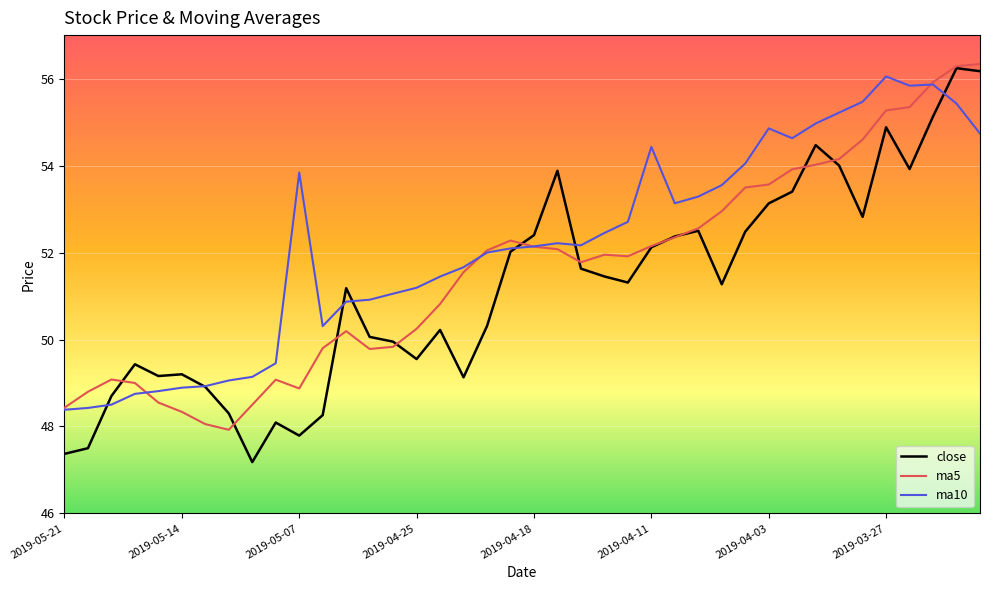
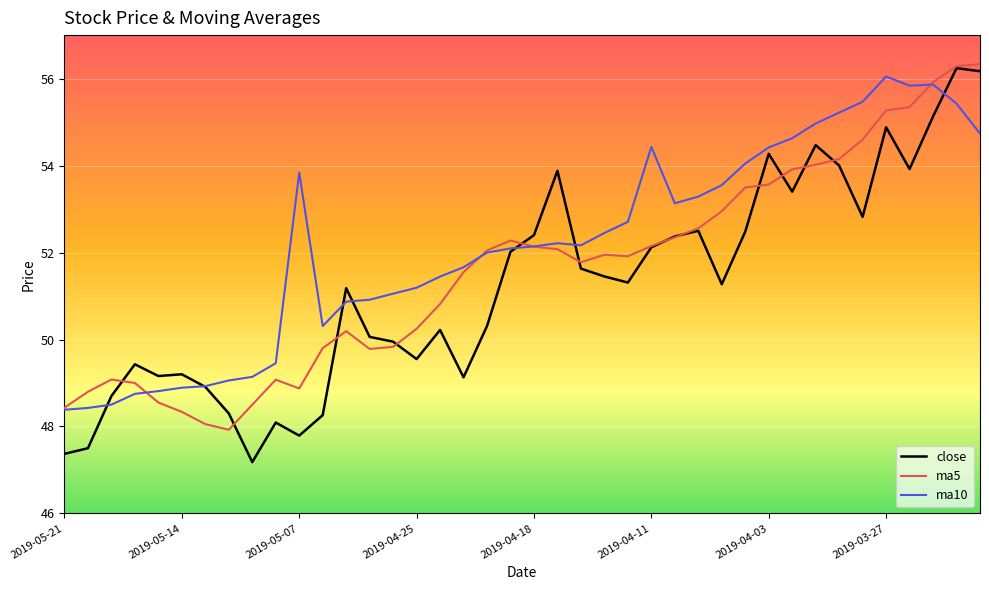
  {
    "close": {
      "2019-05-21": 47.4,
      "2019-05-14": 49.2,
      "2019-05-07": 47.8,
      "2019-04-25": 49.6,
      "2019-04-18": 52.4,
-     "2019-04-03": 53.1,
+     "2019-04-03": 54.3,
      "2019-03-27": 54.9
    },
    "ma5": {
      "2019-05-14": 48.3,
      "2019-05-07": 48.9,
      "2019-04-25": 50.2,
      "2019-04-03": 53.6,
      "2019-03-27": 55.3
    },
    "ma10": {
      "2019-05-14": 48.9,
      "2019-05-07": 53.8,
      "2019-04-25": 51.2,
      "2019-04-11": 54.4,
-     "2019-04-03": 54.9,
+     "2019-04-03": 54.4,
      "2019-03-27": 56.0
    }
  }
